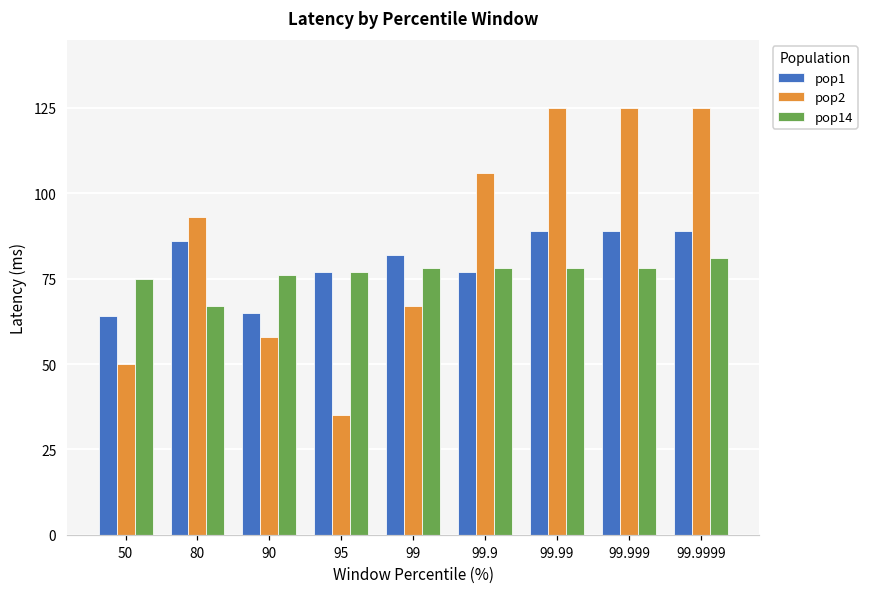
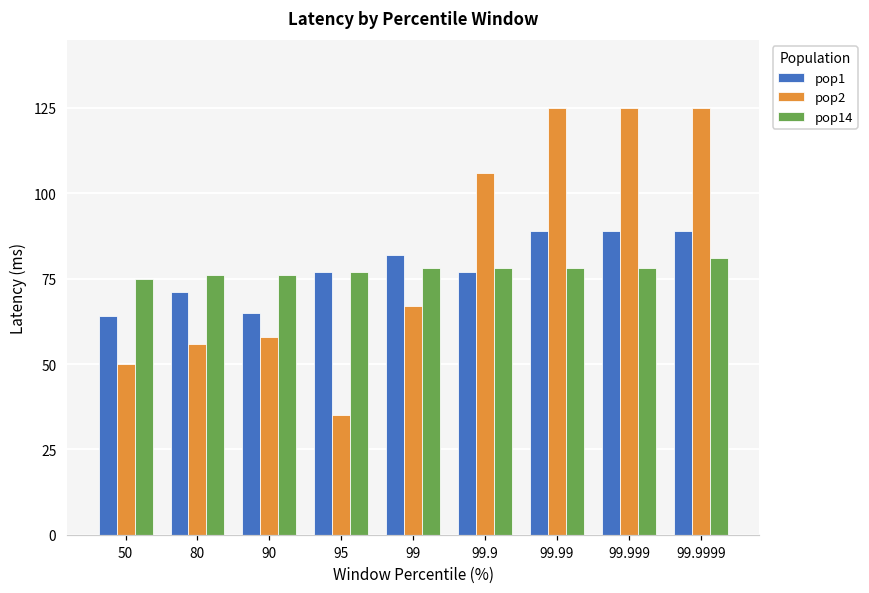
  {
    "pop1": {
      "50": 64,
-     "80": 86,
+     "80": 71,
      "90": 65,
      "95": 77,
      "99": 82,
      "99.9": 77,
      "99.99": 89,
      "99.999": 89,
      "99.9999": 89
    },
    "pop2": {
      "50": 50,
-     "80": 93,
+     "80": 56,
      "90": 58,
      "95": 35,
      "99": 67,
      "99.9": 106,
      "99.99": 125,
      "99.999": 125,
      "99.9999": 125
    },
    "pop14": {
      "50": 75,
-     "80": 67,
+     "80": 76,
      "90": 76,
      "95": 77,
      "99": 78,
      "99.9": 78,
      "99.99": 78,
      "99.999": 78,
      "99.9999": 81
    }
  }
